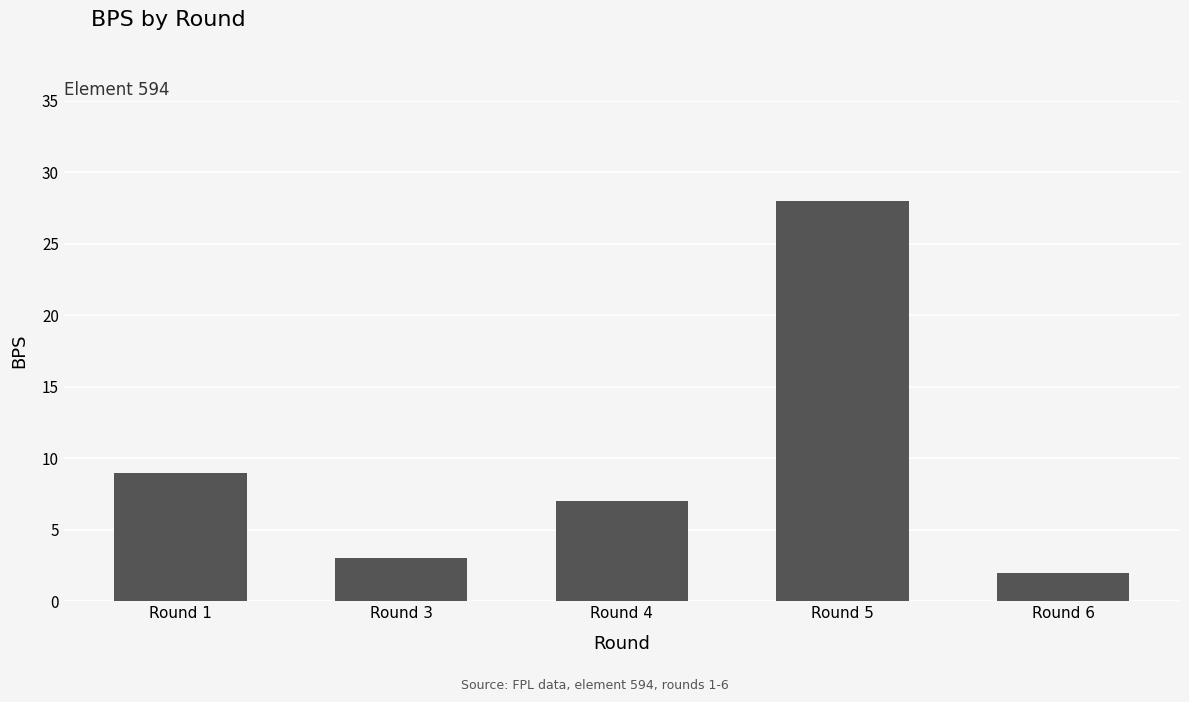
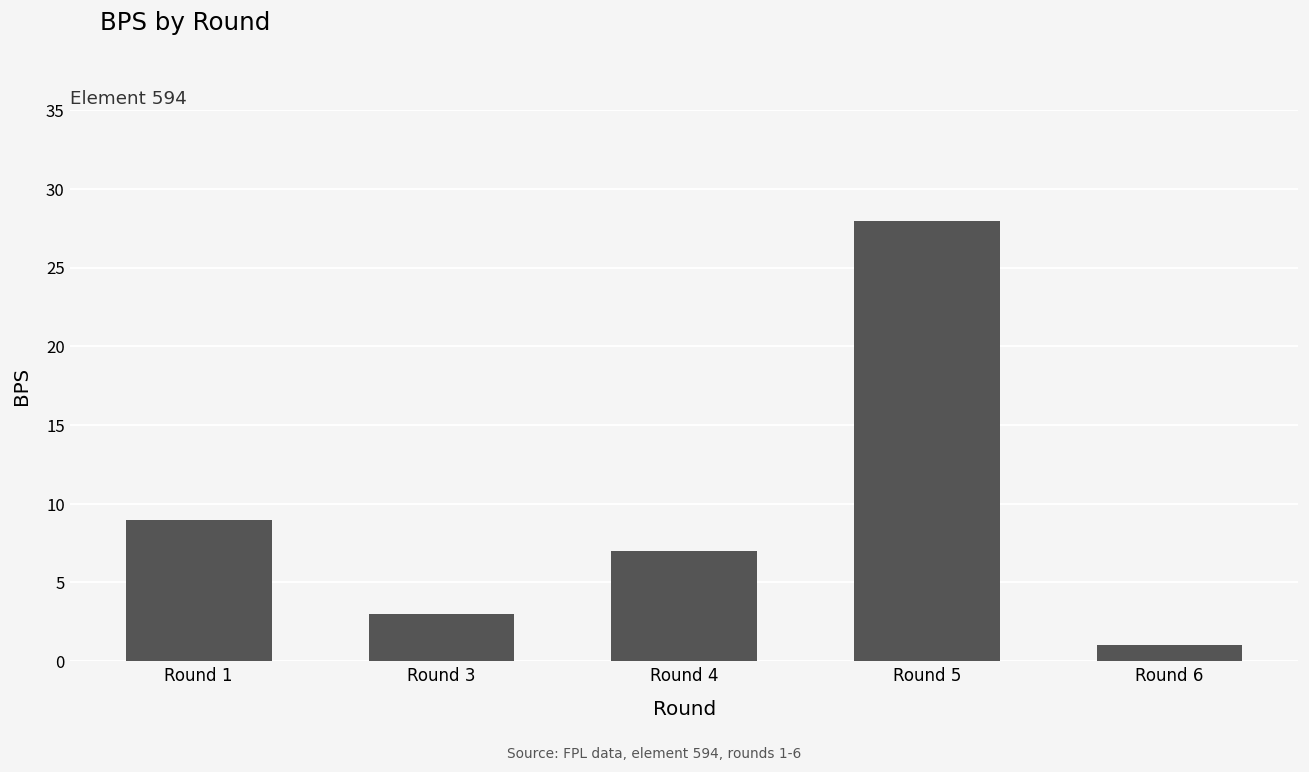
  {
    "Round 1": 9,
    "Round 3": 3,
    "Round 4": 7,
    "Round 5": 28,
-   "Round 6": 2
+   "Round 6": 1
  }
